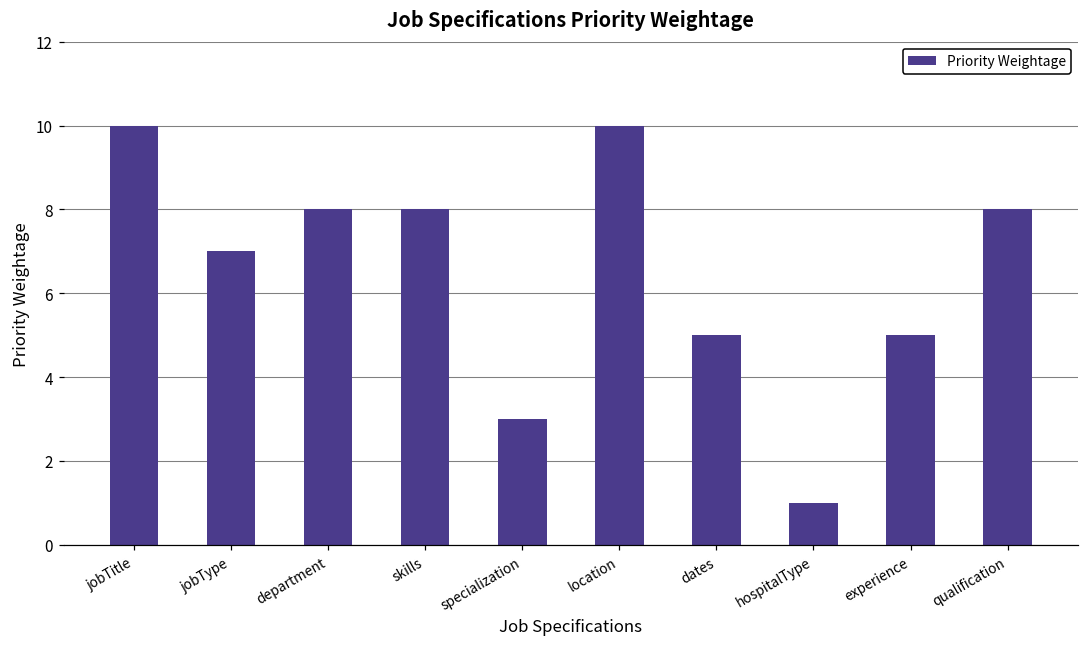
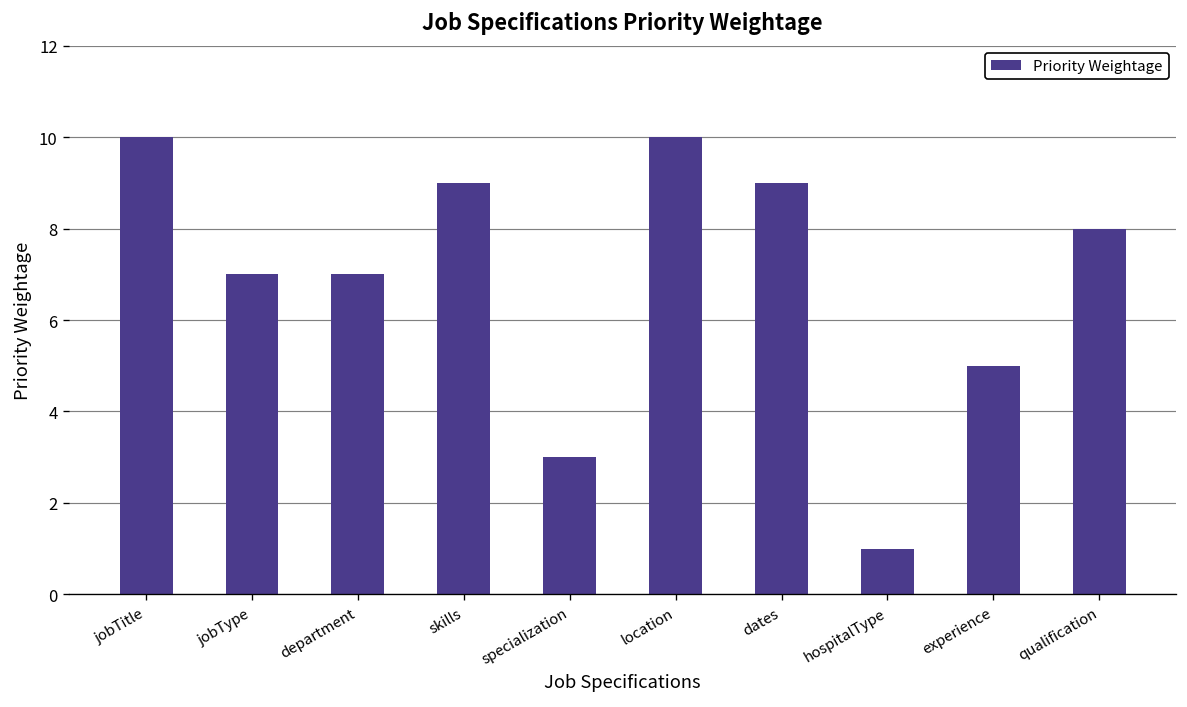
  {
    "jobTitle": 10,
    "jobType": 7,
-   "department": 8,
-   "skills": 8,
+   "department": 7,
+   "skills": 9,
    "specialization": 3,
    "location": 10,
-   "dates": 5,
+   "dates": 9,
    "hospitalType": 1,
    "experience": 5,
    "qualification": 8
  }
